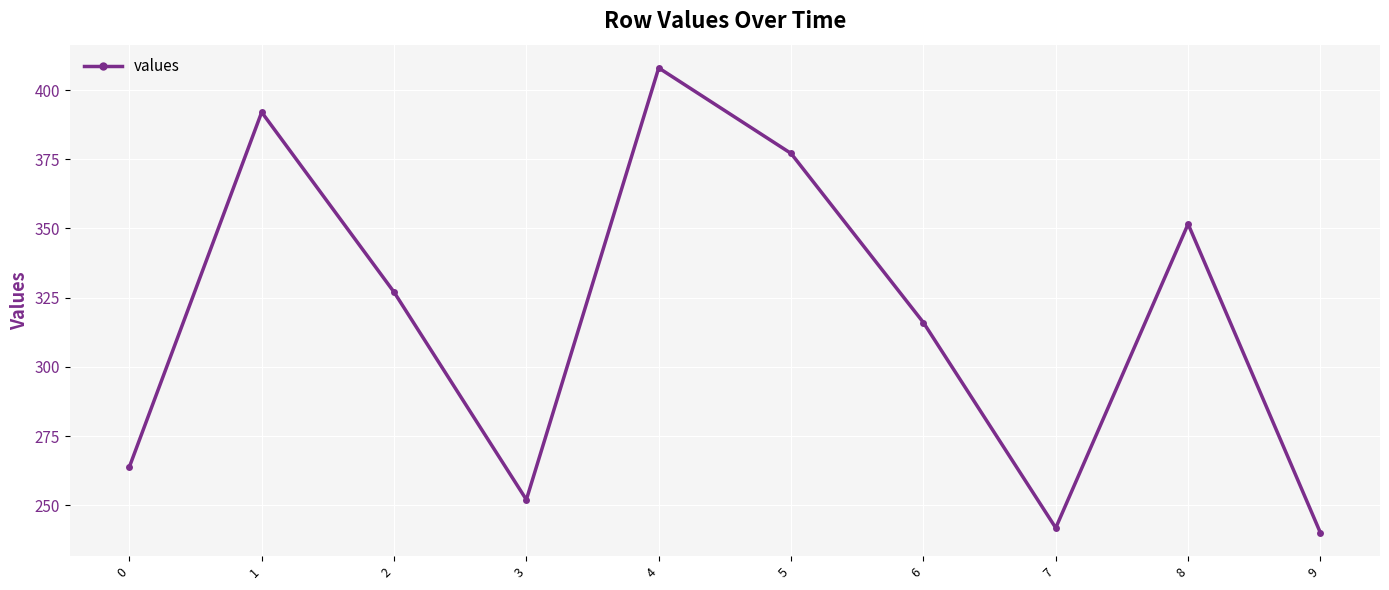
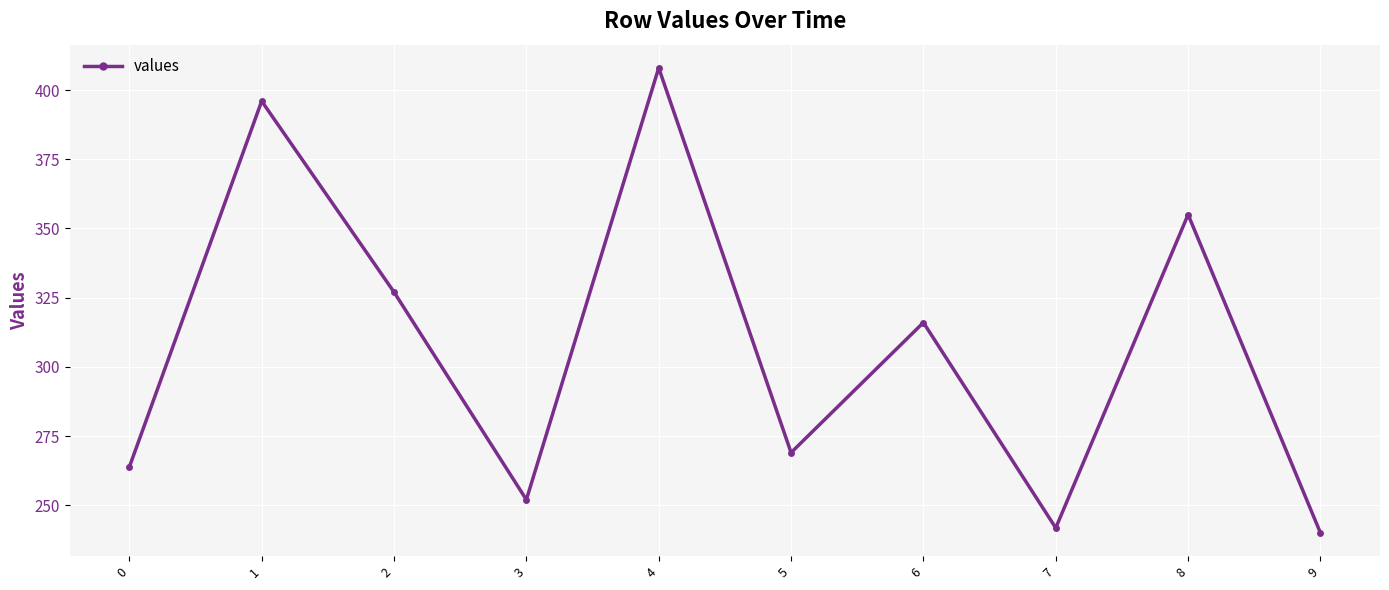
  {
    "0": 264,
-   "1": 392,
+   "1": 396,
    "2": 327,
    "3": 252,
    "4": 408,
-   "5": 377,
+   "5": 269,
    "6": 316,
    "7": 242,
-   "8": 352,
+   "8": 355,
    "9": 240
  }
